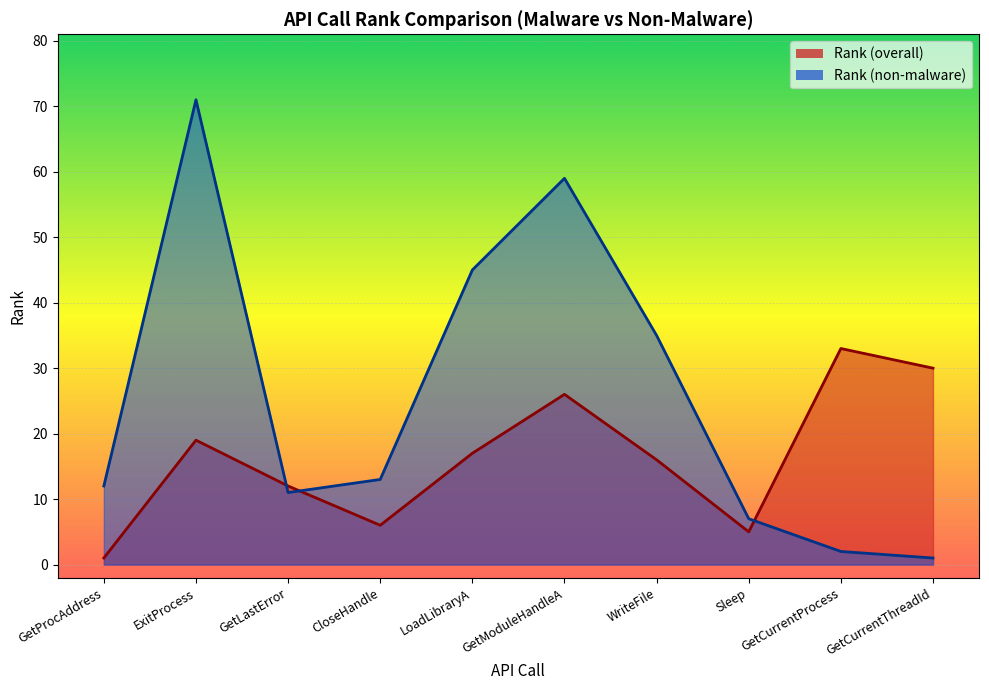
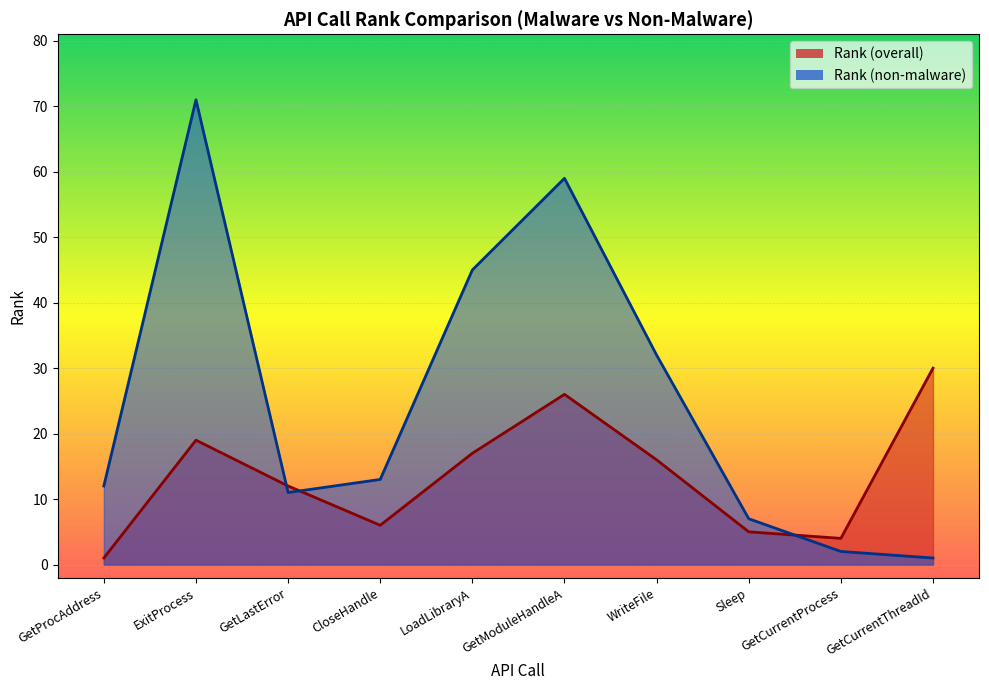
  {
    "Rank (overall)": {
      "GetProcAddress": 1,
      "ExitProcess": 19,
      "GetLastError": 12,
      "CloseHandle": 6,
      "LoadLibraryA": 17,
      "GetModuleHandleA": 26,
      "WriteFile": 16,
      "Sleep": 5,
-     "GetCurrentProcess": 33,
+     "GetCurrentProcess": 4,
      "GetCurrentThreadId": 30
    },
    "Rank (non-malware)": {
      "GetProcAddress": 12,
      "ExitProcess": 71,
      "GetLastError": 11,
      "CloseHandle": 13,
      "LoadLibraryA": 45,
      "GetModuleHandleA": 59,
-     "WriteFile": 35,
+     "WriteFile": 32,
      "Sleep": 7,
      "GetCurrentProcess": 2,
      "GetCurrentThreadId": 1
    }
  }
